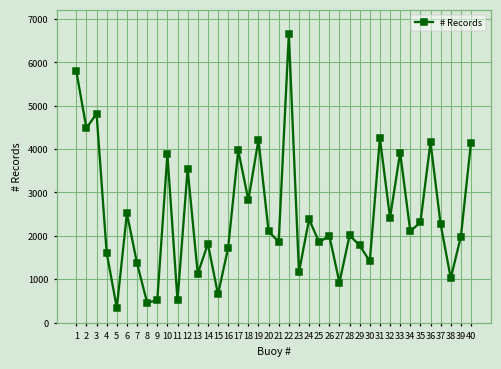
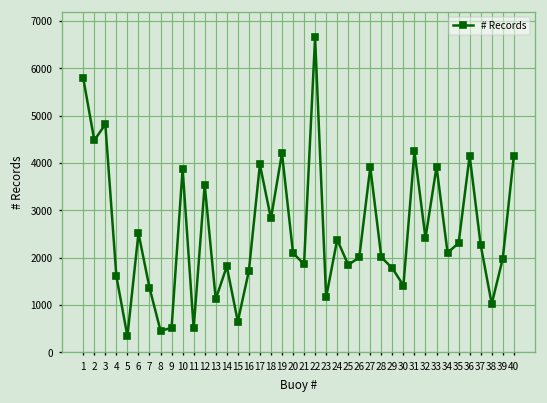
  {
    "1": 5800,
    "2": 4500,
    "3": 4800,
    "4": 1600,
    "5": 300,
    "6": 2500,
    "7": 1400,
    "8": 500,
    "9": 500,
    "10": 3900,
    "11": 500,
    "12": 3500,
    "13": 1100,
    "14": 1800,
    "15": 700,
    "16": 1700,
    "17": 4000,
    "18": 2800,
    "19": 4200,
    "20": 2100,
    "21": 1900,
    "22": 6700,
    "23": 1200,
    "24": 2400,
    "25": 1900,
    "26": 2000,
-   "27": 900,
+   "27": 3900,
    "28": 2000,
    "29": 1800,
    "30": 1400,
    "31": 4200,
    "32": 2400,
    "33": 3900,
    "34": 2100,
    "35": 2300,
    "36": 4200,
    "37": 2300,
    "38": 1000,
    "39": 2000,
    "40": 4100
  }
